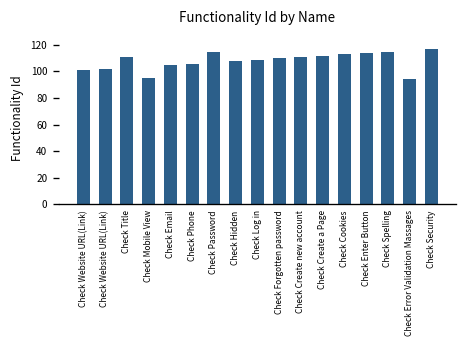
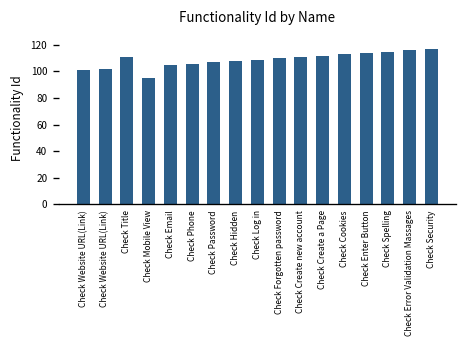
  {
    "Check Title": 111,
    "Check Mobile View": 95,
    "Check Email": 105,
    "Check Phone": 106,
-   "Check Password": 115,
+   "Check Password": 107,
    "Check Hidden": 108,
    "Check Log in": 109,
    "Check Forgotten password": 110,
    "Check Create new account": 111,
    "Check Create a Page": 112,
    "Check Cookies": 113,
    "Check Enter Button": 114,
    "Check Spelling": 115,
-   "Check Error Validation Massages": 94,
+   "Check Error Validation Massages": 116,
    "Check Security": 117
  }
